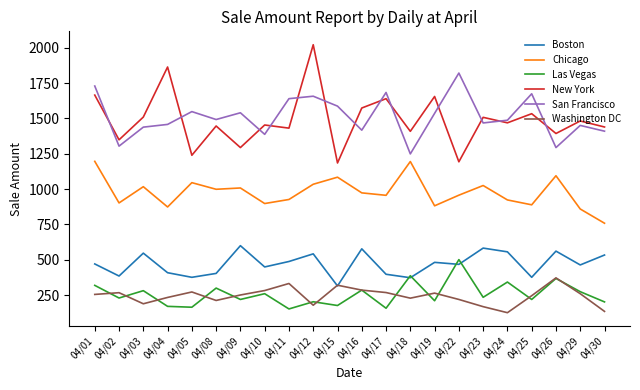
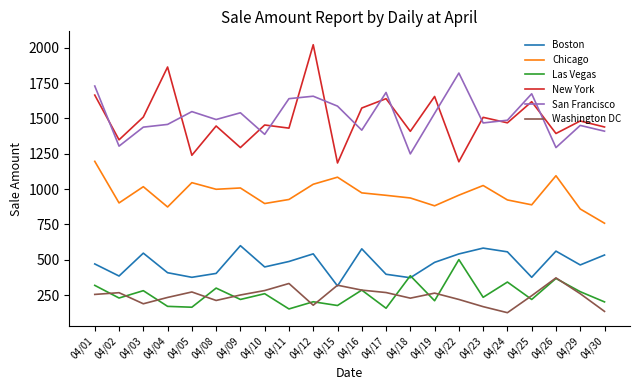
  {
    "Boston": {
      "04/01": 470,
      "04/02": 380,
      "04/03": 550,
      "04/04": 410,
      "04/05": 380,
      "04/08": 400,
      "04/09": 600,
      "04/10": 450,
      "04/11": 490,
      "04/12": 540,
      "04/16": 580,
      "04/17": 400,
      "04/19": 480,
-     "04/22": 470,
+     "04/22": 540,
      "04/23": 580,
      "04/24": 560,
      "04/25": 380,
      "04/26": 560,
      "04/29": 460,
      "04/30": 530
    },
    "Chicago": {
      "04/01": 1200,
      "04/02": 900,
      "04/03": 1020,
      "04/04": 870,
      "04/05": 1050,
      "04/08": 1000,
      "04/09": 1010,
      "04/10": 900,
      "04/11": 930,
      "04/12": 1030,
      "04/15": 1080,
      "04/16": 970,
      "04/17": 960,
-     "04/18": 1190,
+     "04/18": 940,
      "04/19": 880,
      "04/22": 960,
      "04/23": 1030,
      "04/24": 920,
      "04/25": 890,
      "04/26": 1090,
      "04/29": 860,
      "04/30": 760
    },
    "Las Vegas": {
      "04/01": 320,
      "04/02": 230,
      "04/03": 280,
      "04/04": 170,
      "04/05": 160,
      "04/08": 300,
      "04/09": 220,
      "04/10": 260,
      "04/11": 150,
      "04/12": 200,
      "04/15": 180,
      "04/17": 160,
      "04/19": 210,
      "04/22": 500,
      "04/23": 230,
      "04/24": 340,
      "04/25": 220,
      "04/30": 200
    },
    "New York": {
      "04/01": 1660,
      "04/02": 1350,
      "04/03": 1510,
      "04/04": 1860,
      "04/05": 1240,
      "04/08": 1450,
      "04/09": 1290,
      "04/10": 1450,
      "04/11": 1430,
      "04/12": 2020,
      "04/15": 1180,
      "04/16": 1570,
      "04/17": 1640,
      "04/18": 1410,
      "04/19": 1660,
      "04/22": 1190,
      "04/23": 1510,
      "04/24": 1470,
-     "04/25": 1530,
+     "04/25": 1620,
      "04/26": 1390,
      "04/29": 1480,
      "04/30": 1440
    },
    "San Francisco": {
      "04/01": 1730,
      "04/02": 1300,
      "04/03": 1440,
      "04/04": 1460,
      "04/05": 1550,
      "04/08": 1490,
      "04/09": 1540,
      "04/10": 1390,
      "04/11": 1640,
      "04/12": 1660,
      "04/15": 1590,
      "04/16": 1420,
      "04/17": 1680,
      "04/18": 1250,
      "04/19": 1540,
      "04/22": 1820,
      "04/23": 1470,
      "04/24": 1490,
      "04/25": 1670,
      "04/26": 1290,
      "04/29": 1450,
      "04/30": 1410
    },
    "Washington DC": {
      "04/01": 250,
      "04/02": 270,
      "04/03": 190,
      "04/04": 230,
      "04/05": 270,
      "04/08": 210,
      "04/09": 250,
      "04/10": 280,
      "04/11": 330,
      "04/12": 180,
      "04/17": 270,
      "04/18": 230,
      "04/19": 260,
      "04/22": 220,
      "04/23": 170,
      "04/24": 130,
      "04/25": 250,
      "04/30": 130
    }
  }
